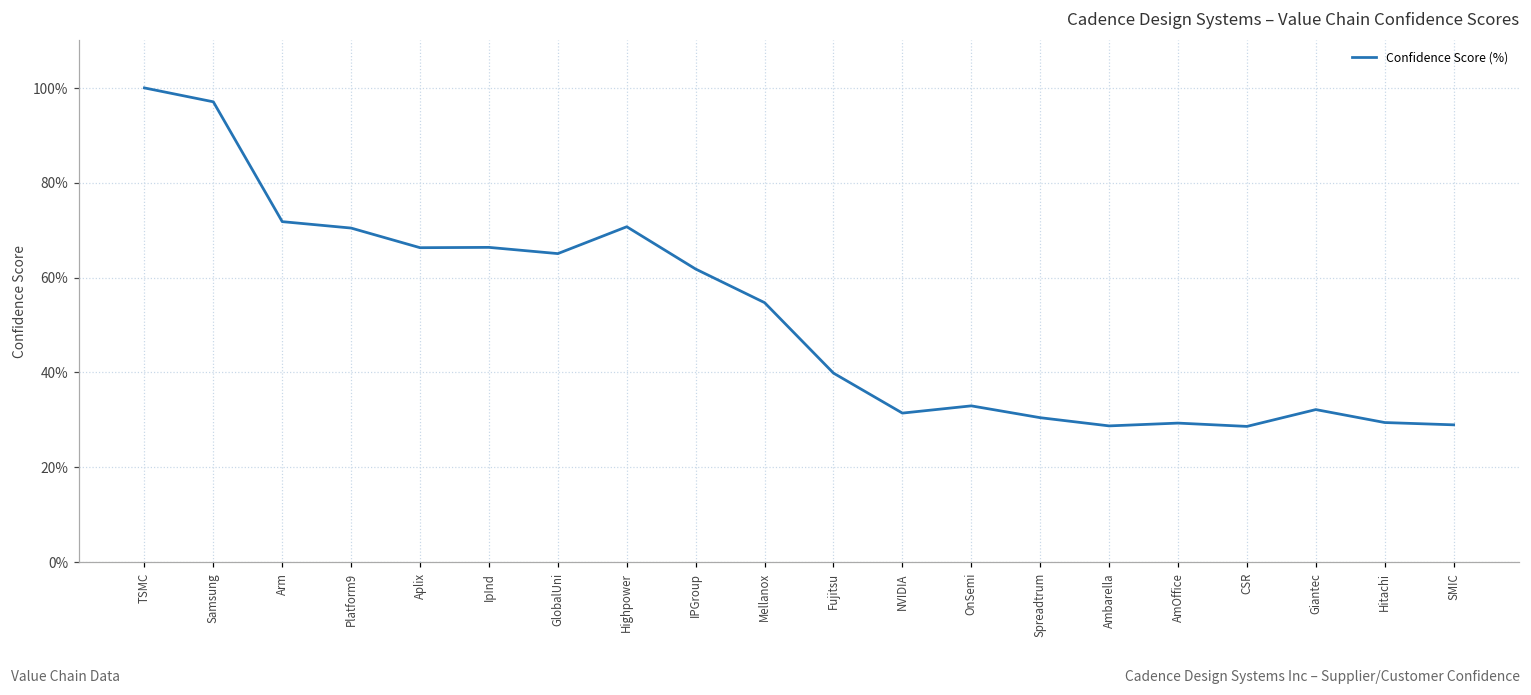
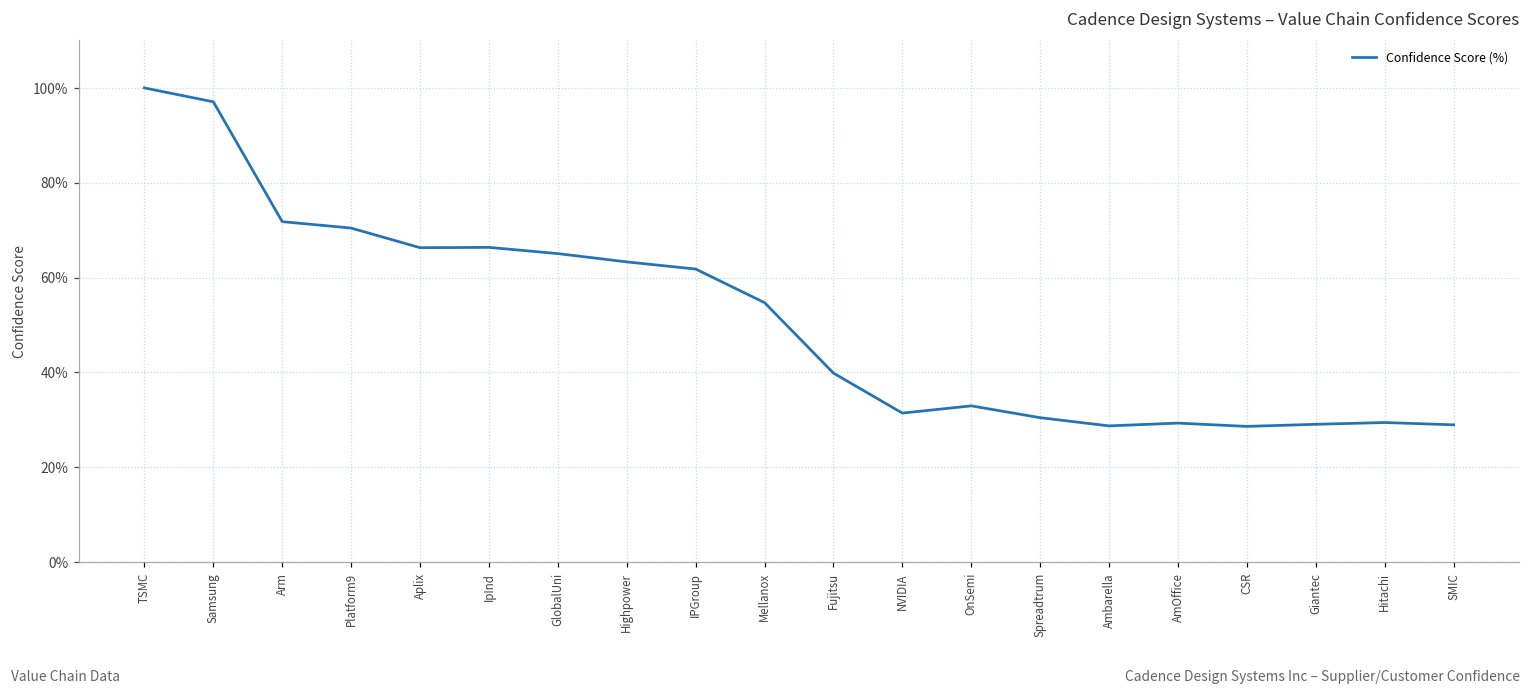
  {
    "TSMC": "100%",
    "Samsung": "97%",
    "Arm": "72%",
    "Platform9": "70%",
    "Aplix": "66%",
    "IpInd": "66%",
    "GlobalUni": "65%",
-   "Highpower": "71%",
+   "Highpower": "63%",
    "IPGroup": "62%",
    "Mellanox": "55%",
    "Fujitsu": "40%",
    "NVIDIA": "31%",
    "OnSemi": "33%",
    "Spreadtrum": "30%",
    "Ambarella": "29%",
    "AmOffice": "29%",
    "CSR": "29%",
-   "Giantec": "32%",
+   "Giantec": "29%",
    "Hitachi": "29%",
    "SMIC": "29%"
  }
